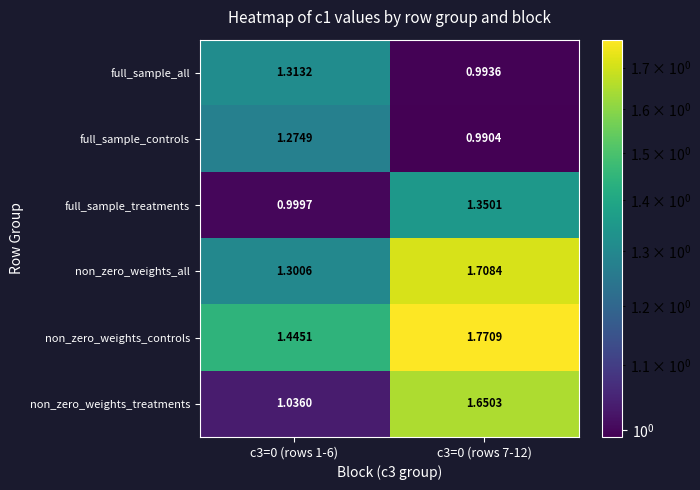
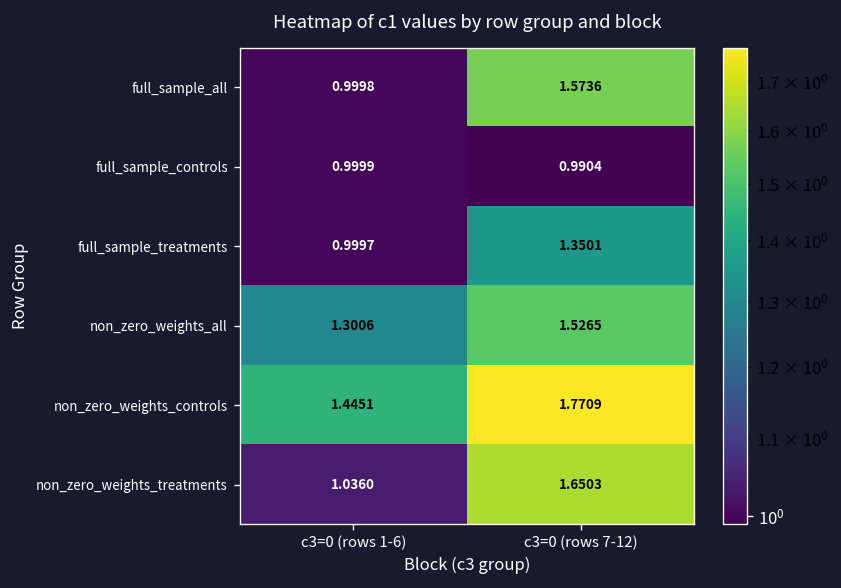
  {
    "full_sample_all": {
-     "c3=0 (rows 1-6)": 1.3132,
-     "c3=0 (rows 7-12)": 0.9936
+     "c3=0 (rows 1-6)": 0.9998,
+     "c3=0 (rows 7-12)": 1.5736
    },
    "full_sample_controls": {
-     "c3=0 (rows 1-6)": 1.2749,
+     "c3=0 (rows 1-6)": 0.9999,
      "c3=0 (rows 7-12)": 0.9904
    },
    "full_sample_treatments": {
      "c3=0 (rows 1-6)": 0.9997,
      "c3=0 (rows 7-12)": 1.3501
    },
    "non_zero_weights_all": {
      "c3=0 (rows 1-6)": 1.3006,
-     "c3=0 (rows 7-12)": 1.7084
+     "c3=0 (rows 7-12)": 1.5265
    },
    "non_zero_weights_controls": {
      "c3=0 (rows 1-6)": 1.4451,
      "c3=0 (rows 7-12)": 1.7709
    },
    "non_zero_weights_treatments": {
      "c3=0 (rows 1-6)": 1.0360,
      "c3=0 (rows 7-12)": 1.6503
    }
  }
